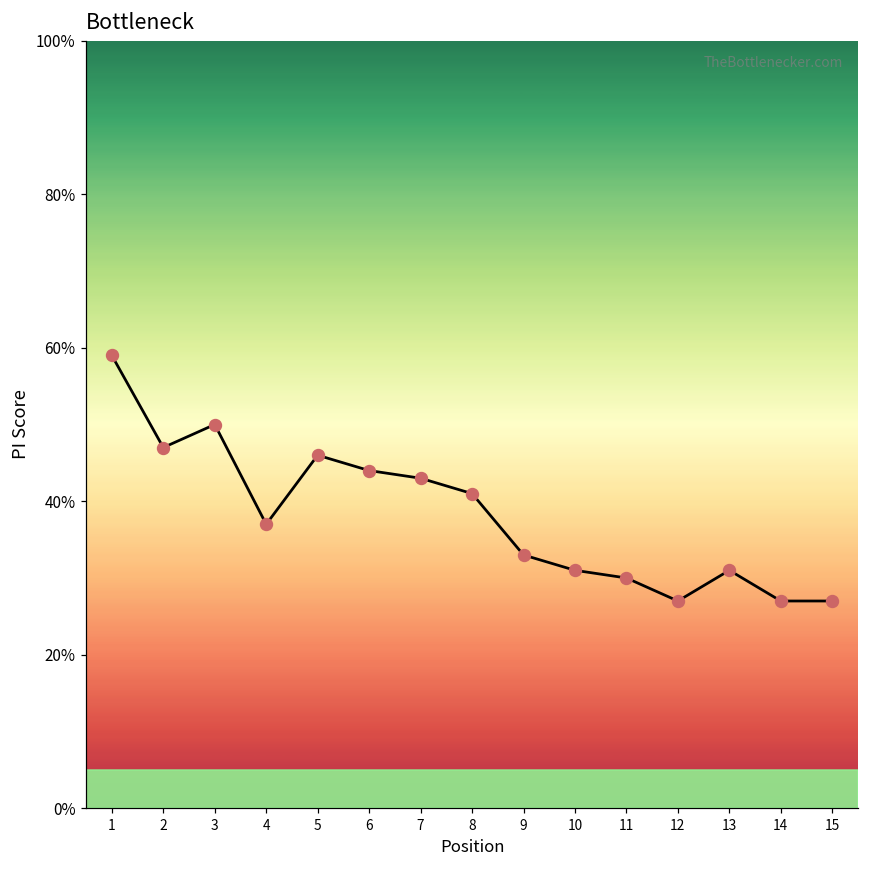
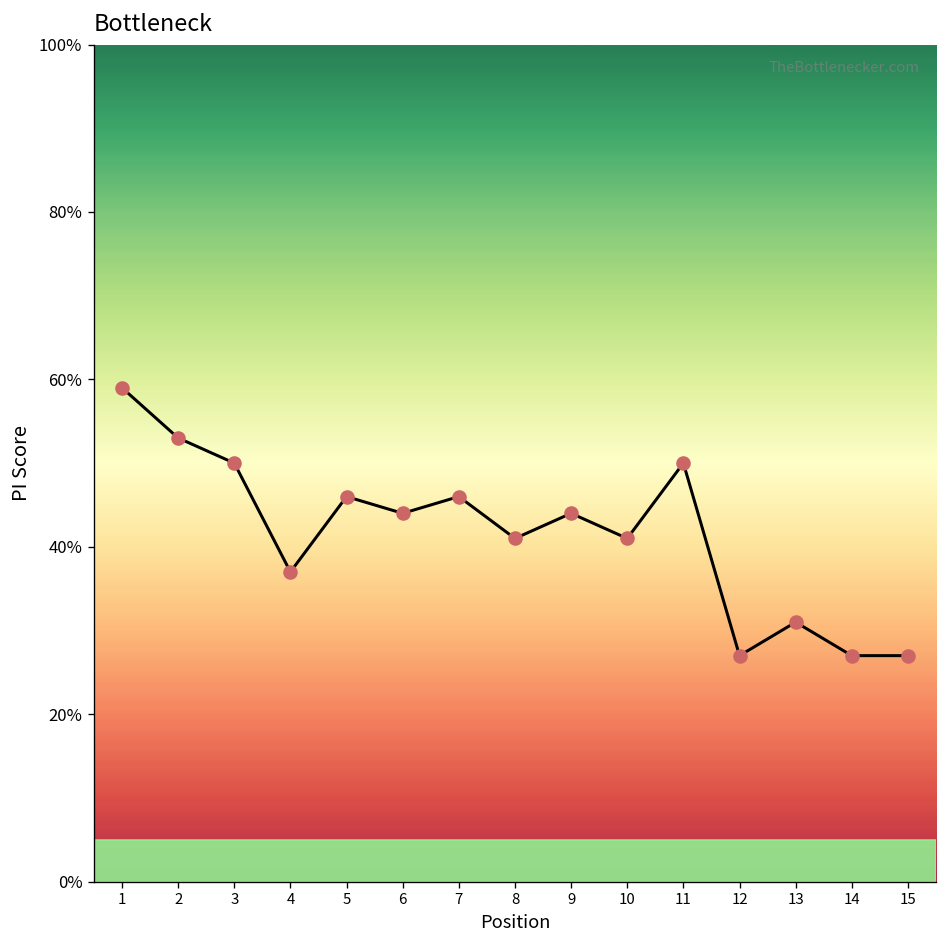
  {
    "1": "59%",
-   "2": "47%",
+   "2": "53%",
    "3": "50%",
    "4": "37%",
    "5": "46%",
    "6": "44%",
-   "7": "43%",
+   "7": "46%",
    "8": "41%",
-   "9": "33%",
-   "10": "31%",
-   "11": "30%",
+   "9": "44%",
+   "10": "41%",
+   "11": "50%",
    "12": "27%",
    "13": "31%",
    "14": "27%",
    "15": "27%"
  }
